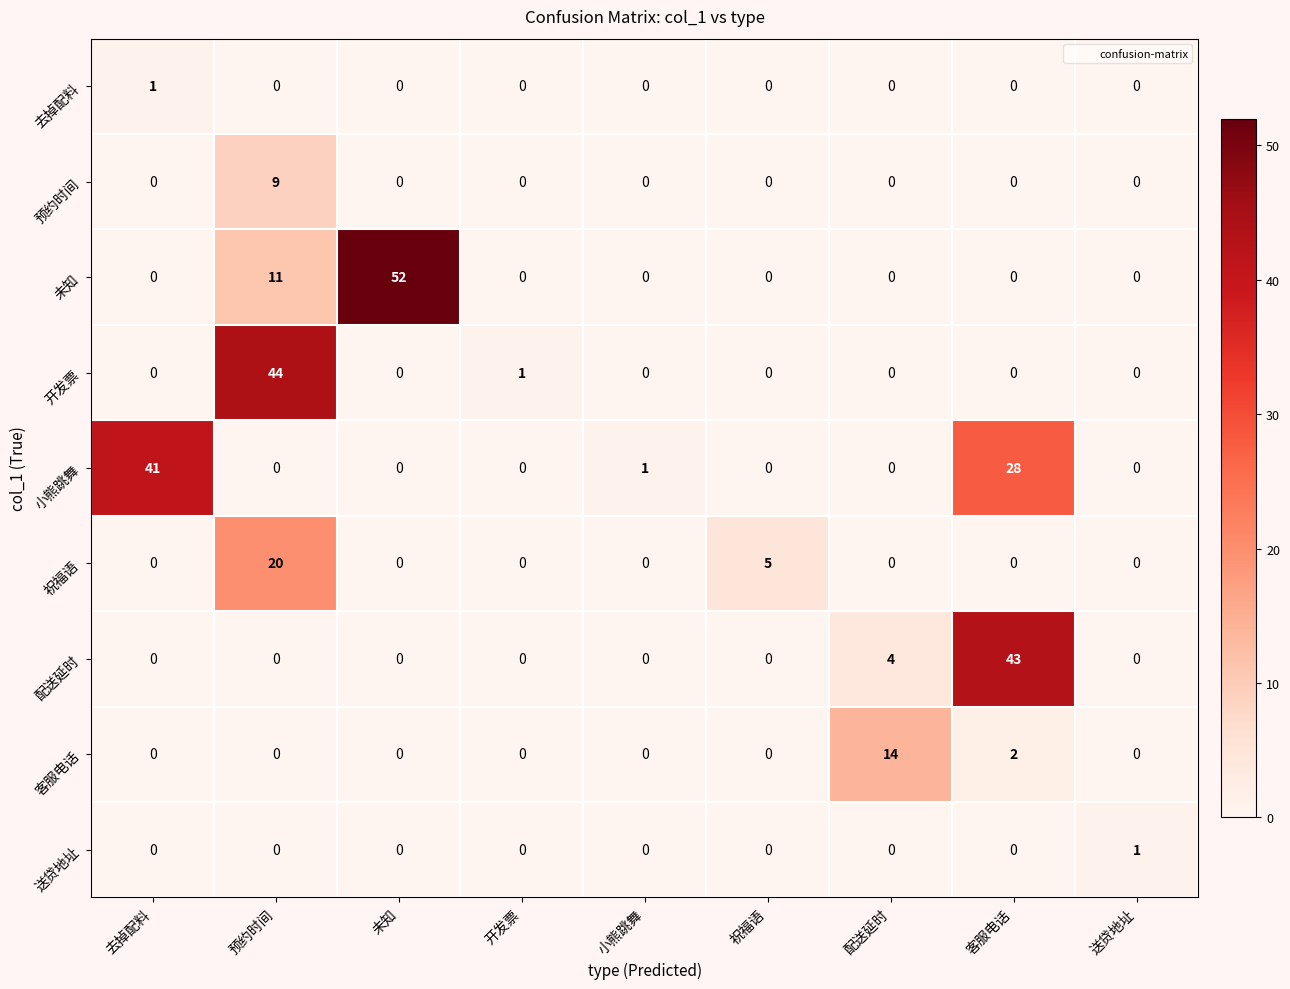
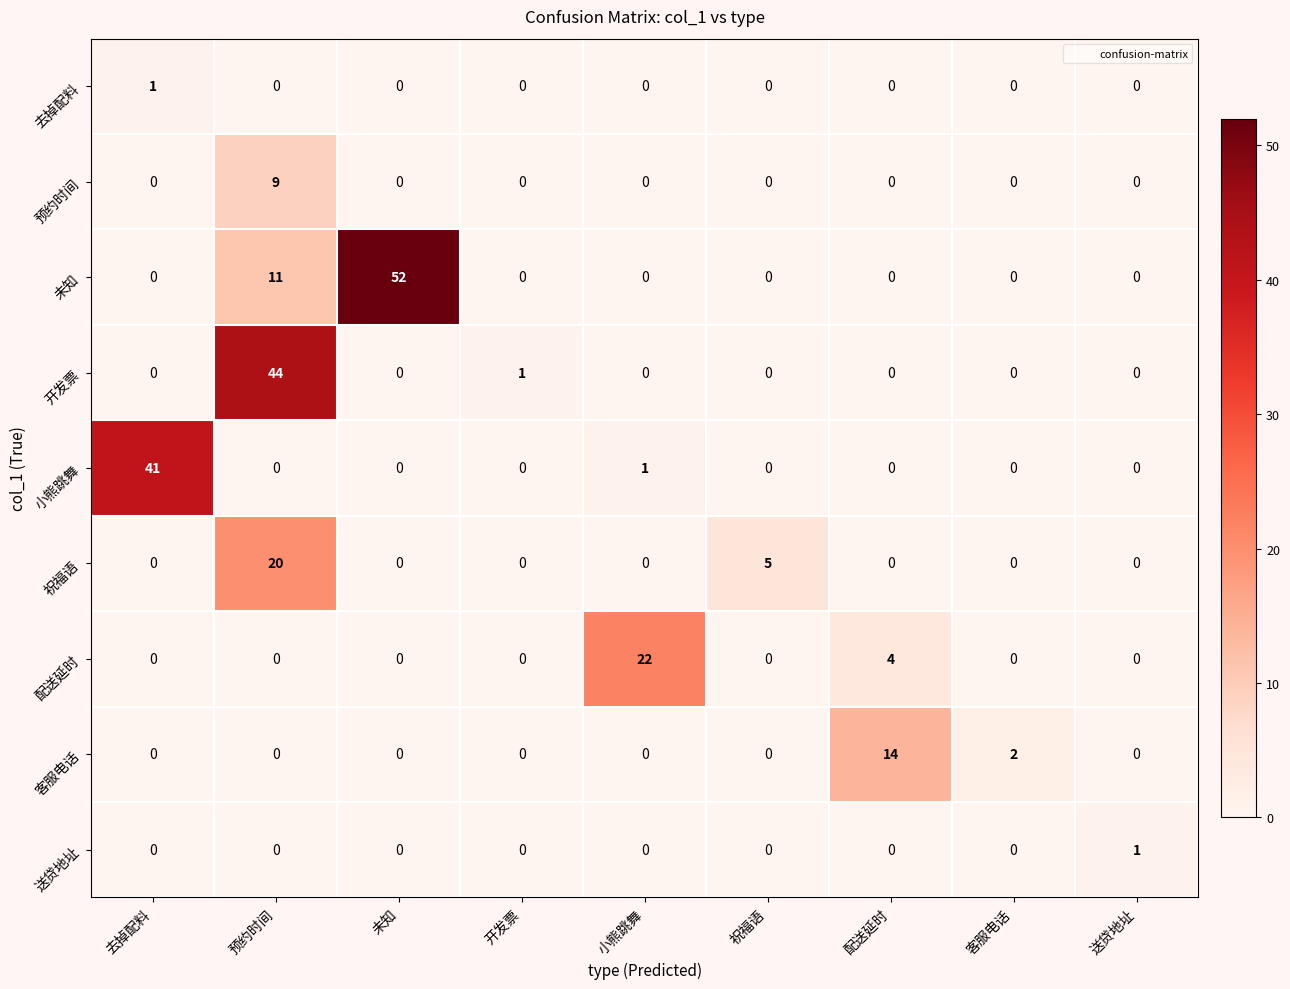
  {
    "去掉配料": {
      "去掉配料": 1,
      "预约时间": 0,
      "未知": 0,
      "开发票": 0,
      "小熊跳舞": 0,
      "祝福语": 0,
      "配送延时": 0,
      "客服电话": 0,
      "送贷地址": 0
    },
    "预约时间": {
      "去掉配料": 0,
      "预约时间": 9,
      "未知": 0,
      "开发票": 0,
      "小熊跳舞": 0,
      "祝福语": 0,
      "配送延时": 0,
      "客服电话": 0,
      "送贷地址": 0
    },
    "未知": {
      "去掉配料": 0,
      "预约时间": 11,
      "未知": 52,
      "开发票": 0,
      "小熊跳舞": 0,
      "祝福语": 0,
      "配送延时": 0,
      "客服电话": 0,
      "送贷地址": 0
    },
    "开发票": {
      "去掉配料": 0,
      "预约时间": 44,
      "未知": 0,
      "开发票": 1,
      "小熊跳舞": 0,
      "祝福语": 0,
      "配送延时": 0,
      "客服电话": 0,
      "送贷地址": 0
    },
    "小熊跳舞": {
      "去掉配料": 41,
      "预约时间": 0,
      "未知": 0,
      "开发票": 0,
      "小熊跳舞": 1,
      "祝福语": 0,
      "配送延时": 0,
-     "客服电话": 28,
+     "客服电话": 0,
      "送贷地址": 0
    },
    "祝福语": {
      "去掉配料": 0,
      "预约时间": 20,
      "未知": 0,
      "开发票": 0,
      "小熊跳舞": 0,
      "祝福语": 5,
      "配送延时": 0,
      "客服电话": 0,
      "送贷地址": 0
    },
    "配送延时": {
      "去掉配料": 0,
      "预约时间": 0,
      "未知": 0,
      "开发票": 0,
-     "小熊跳舞": 0,
+     "小熊跳舞": 22,
      "祝福语": 0,
      "配送延时": 4,
-     "客服电话": 43,
+     "客服电话": 0,
      "送贷地址": 0
    },
    "客服电话": {
      "去掉配料": 0,
      "预约时间": 0,
      "未知": 0,
      "开发票": 0,
      "小熊跳舞": 0,
      "祝福语": 0,
      "配送延时": 14,
      "客服电话": 2,
      "送贷地址": 0
    },
    "送贷地址": {
      "去掉配料": 0,
      "预约时间": 0,
      "未知": 0,
      "开发票": 0,
      "小熊跳舞": 0,
      "祝福语": 0,
      "配送延时": 0,
      "客服电话": 0,
      "送贷地址": 1
    }
  }
